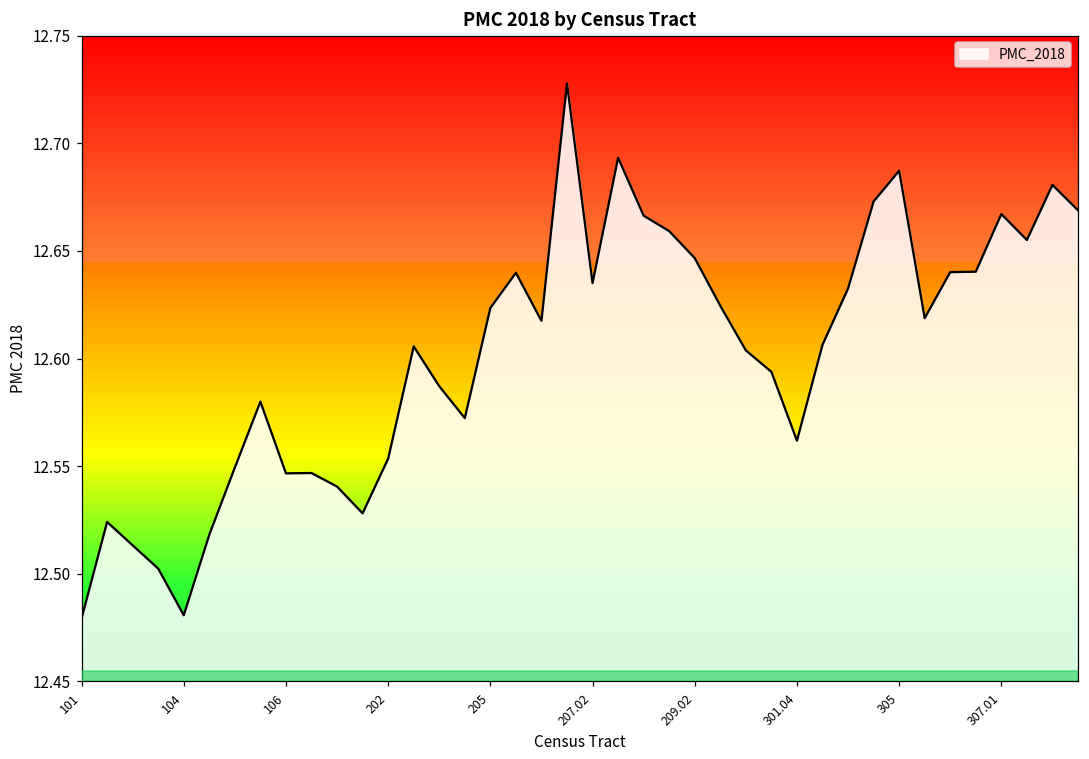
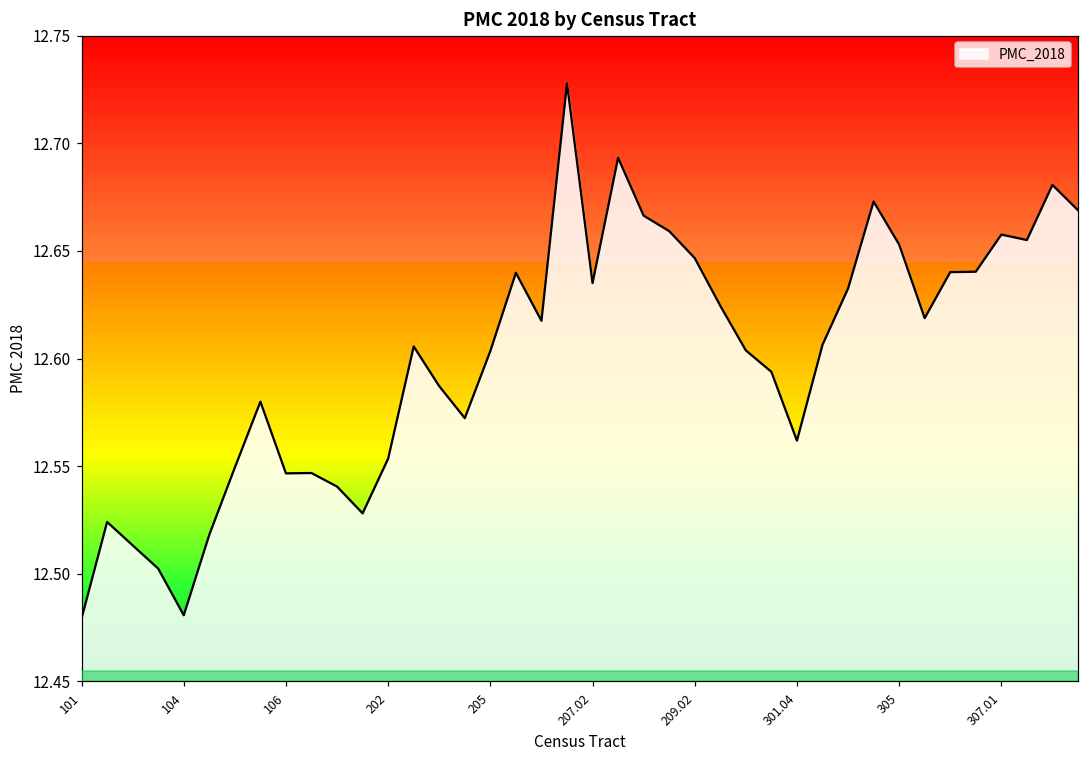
  {
    "101": 12.479,
    "104": 12.481,
    "106": 12.547,
    "202": 12.554,
-   "205": 12.623,
+   "205": 12.603,
    "207.02": 12.635,
    "209.02": 12.647,
    "301.04": 12.562,
-   "305": 12.687,
-   "307.01": 12.667
+   "305": 12.653,
+   "307.01": 12.658
  }
